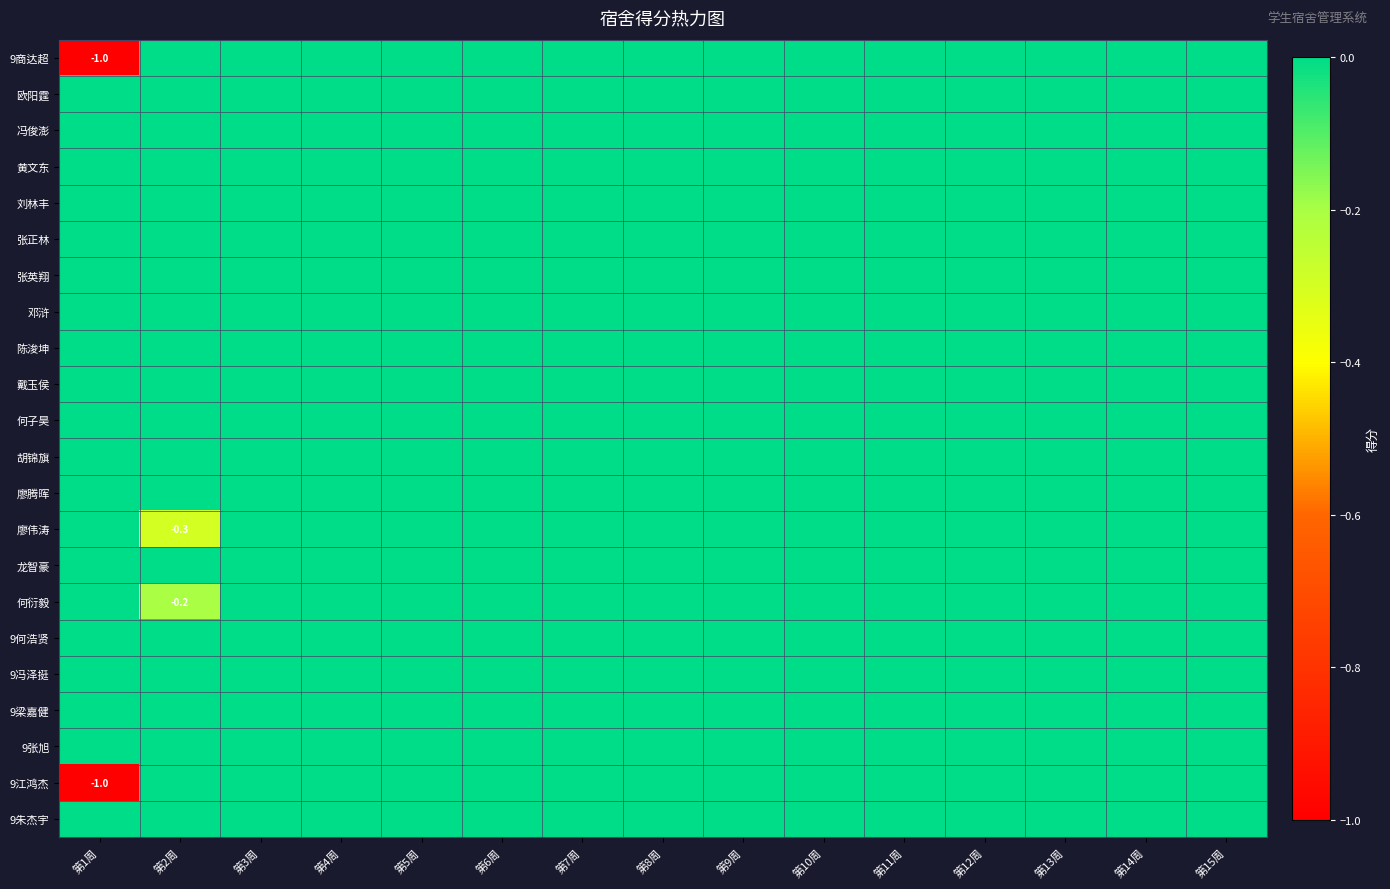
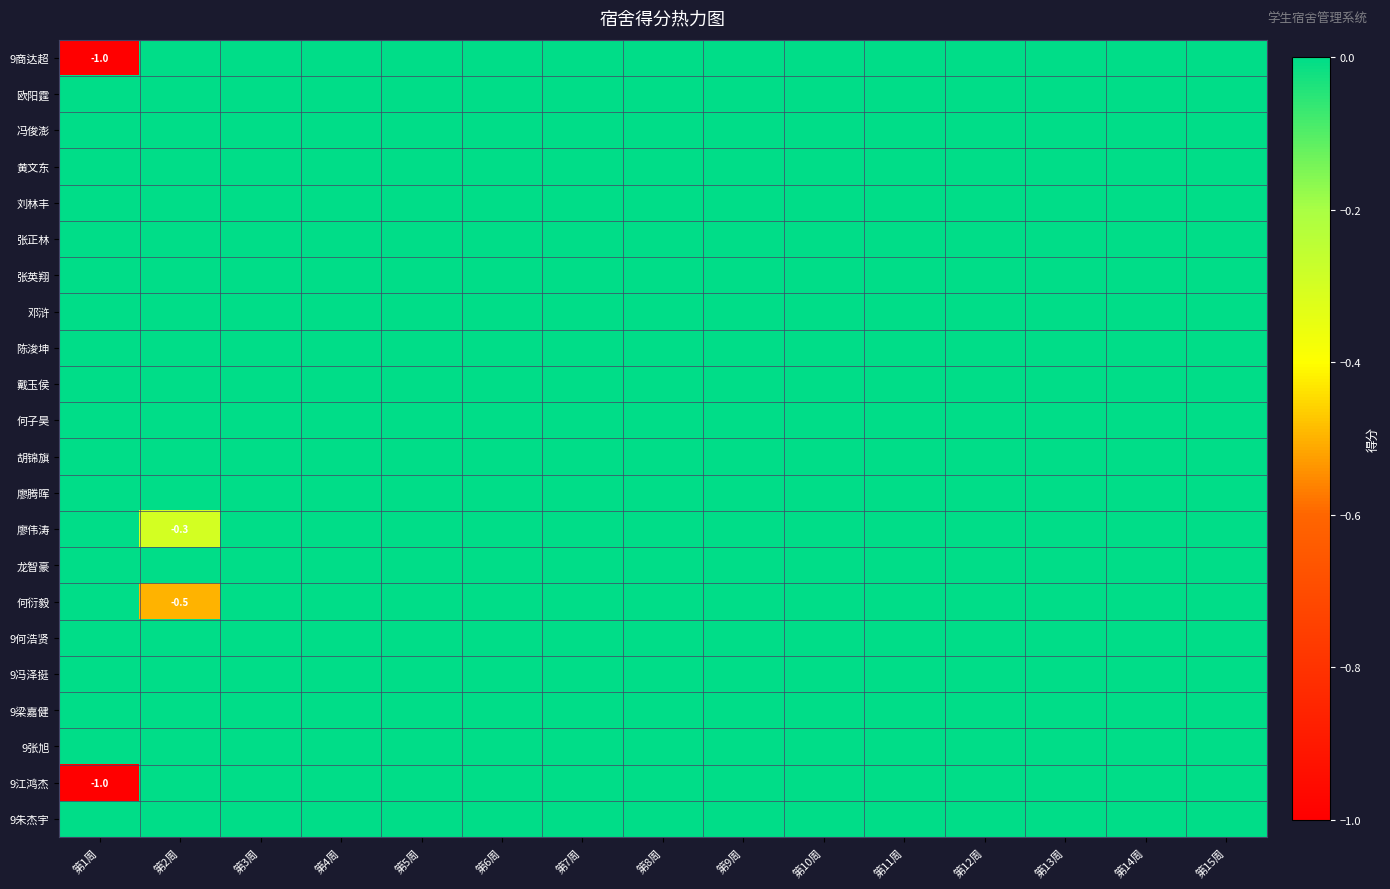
  {
    "9商达超": {
      "第1周": -1.0
    },
    "廖伟涛": {
      "第2周": -0.3
    },
    "何衍毅": {
-     "第2周": -0.2
+     "第2周": -0.5
    },
    "9江鸿杰": {
      "第1周": -1.0
    }
  }
